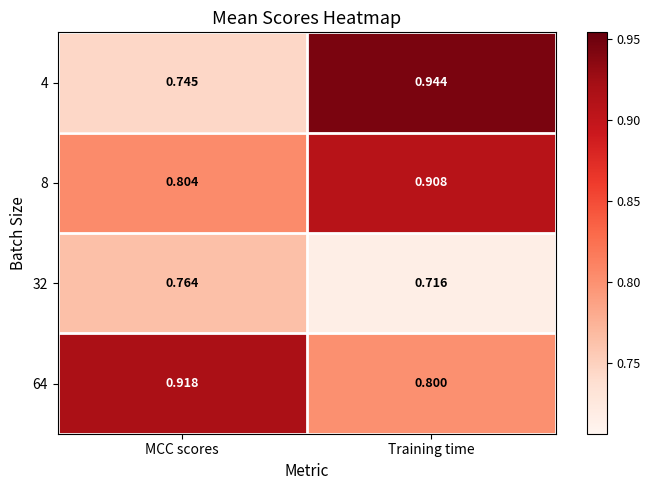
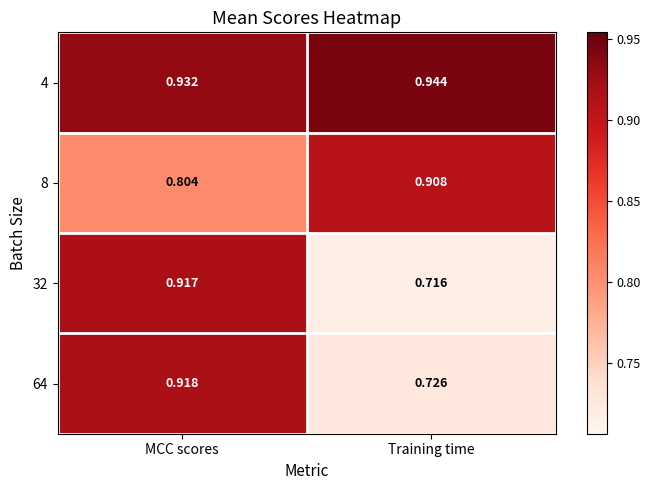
  {
    "4": {
-     "MCC scores": 0.745,
+     "MCC scores": 0.932,
      "Training time": 0.944
    },
    "8": {
      "MCC scores": 0.804,
      "Training time": 0.908
    },
    "32": {
-     "MCC scores": 0.764,
+     "MCC scores": 0.917,
      "Training time": 0.716
    },
    "64": {
      "MCC scores": 0.918,
-     "Training time": 0.800
+     "Training time": 0.726
    }
  }
